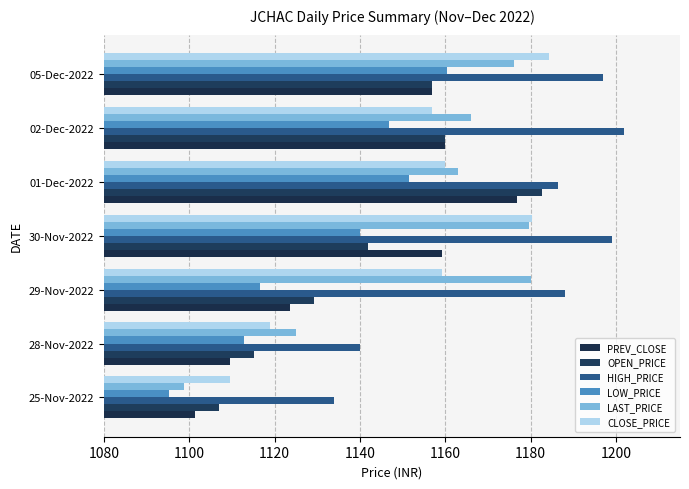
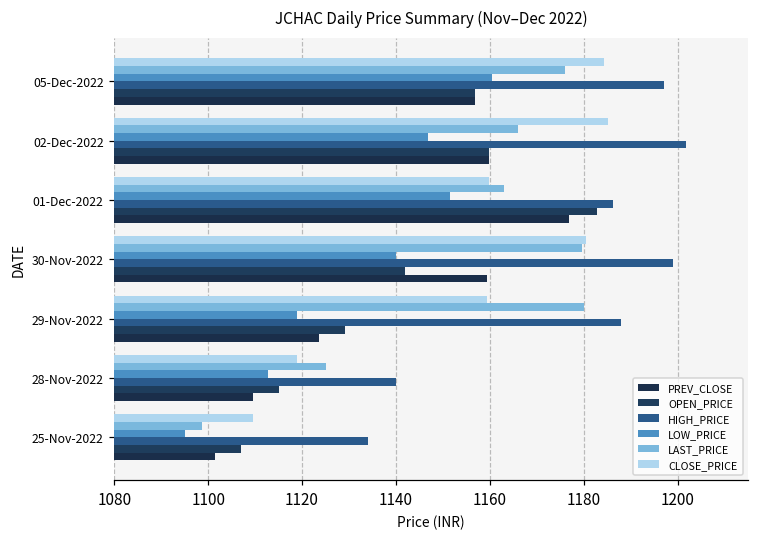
  {
    "LOW_PRICE": {
      "05-Dec-2022": 1160,
      "02-Dec-2022": 1147,
      "01-Dec-2022": 1152,
      "30-Nov-2022": 1140,
-     "29-Nov-2022": 1117,
+     "29-Nov-2022": 1119,
      "28-Nov-2022": 1113,
      "25-Nov-2022": 1095
    },
    "LAST_PRICE": {
      "05-Dec-2022": 1176,
      "02-Dec-2022": 1166,
      "01-Dec-2022": 1163,
      "30-Nov-2022": 1180,
      "29-Nov-2022": 1180,
      "28-Nov-2022": 1125,
      "25-Nov-2022": 1099
    },
    "CLOSE_PRICE": {
      "05-Dec-2022": 1184,
-     "02-Dec-2022": 1157,
+     "02-Dec-2022": 1185,
      "01-Dec-2022": 1160,
      "30-Nov-2022": 1180,
      "29-Nov-2022": 1159,
      "28-Nov-2022": 1119,
      "25-Nov-2022": 1110
    }
  }
